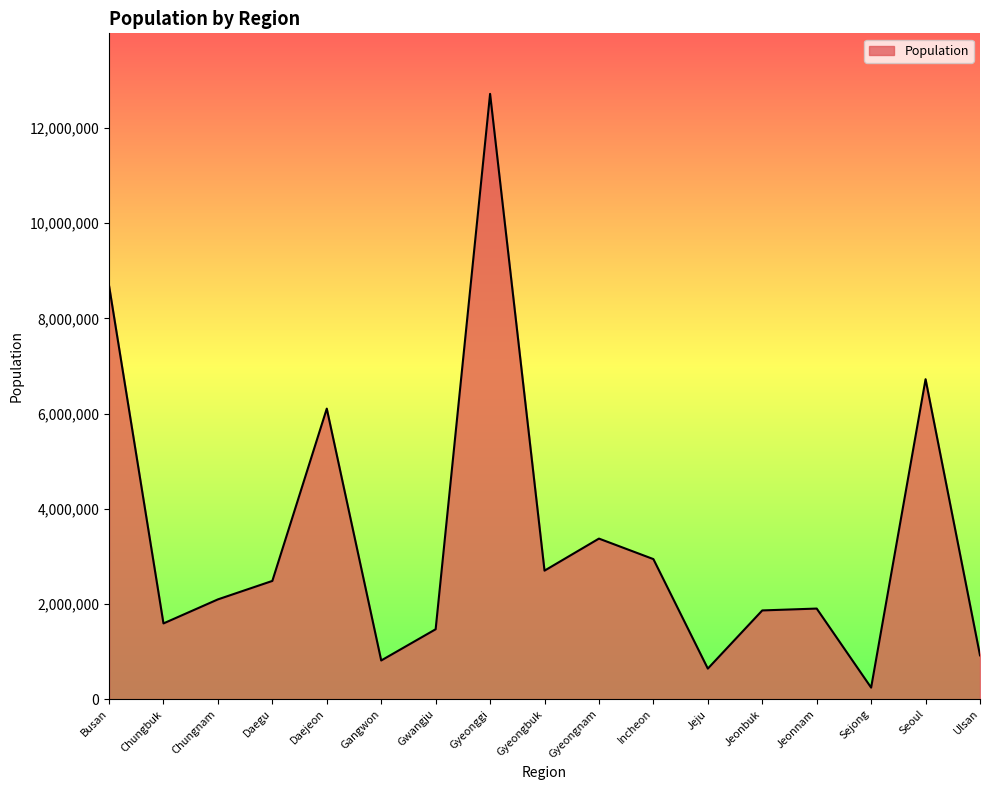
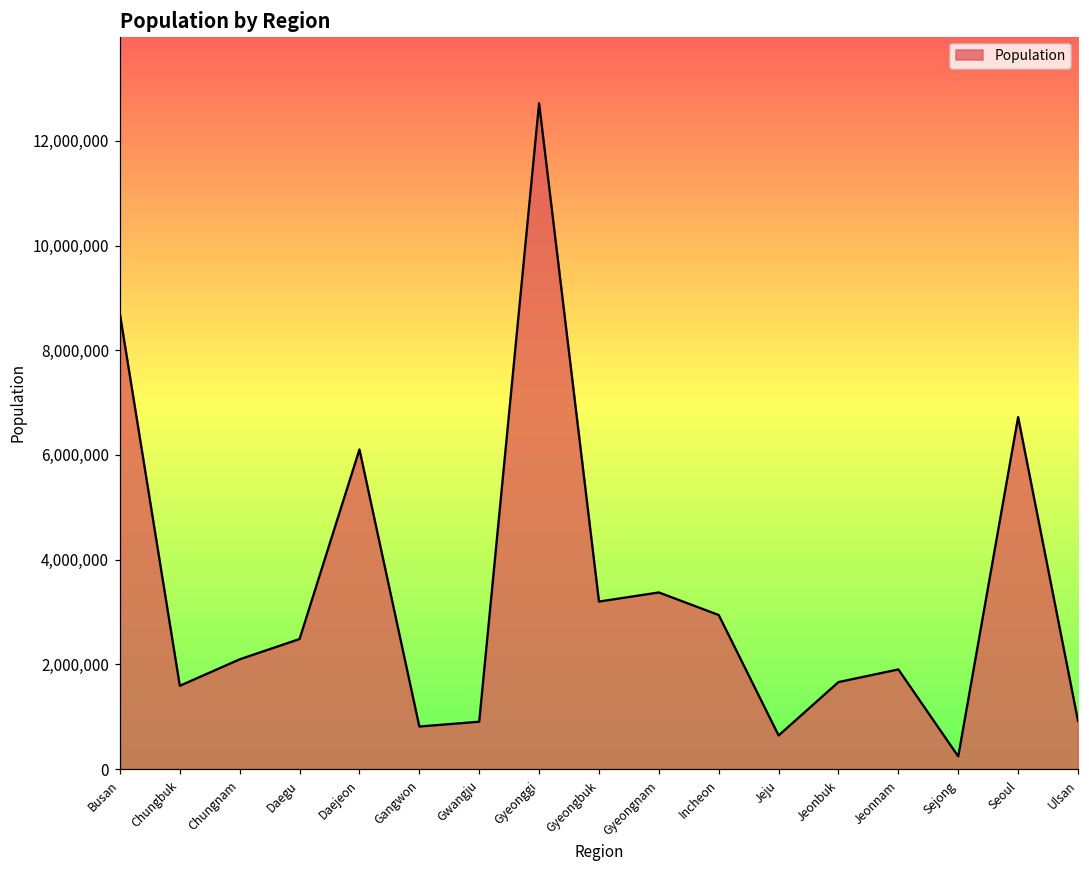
  {
    "Busan": "8,700,000",
    "Chungbuk": "1,600,000",
    "Chungnam": "2,100,000",
    "Daegu": "2,500,000",
    "Daejeon": "6,100,000",
    "Gangwon": "800,000",
-   "Gwangju": "1,500,000",
+   "Gwangju": "900,000",
    "Gyeonggi": "12,700,000",
-   "Gyeongbuk": "2,700,000",
+   "Gyeongbuk": "3,200,000",
    "Gyeongnam": "3,400,000",
    "Incheon": "2,900,000",
    "Jeju": "600,000",
-   "Jeonbuk": "1,900,000",
+   "Jeonbuk": "1,700,000",
    "Jeonnam": "1,900,000",
    "Sejong": "200,000",
    "Seoul": "6,700,000",
    "Ulsan": "900,000"
  }
